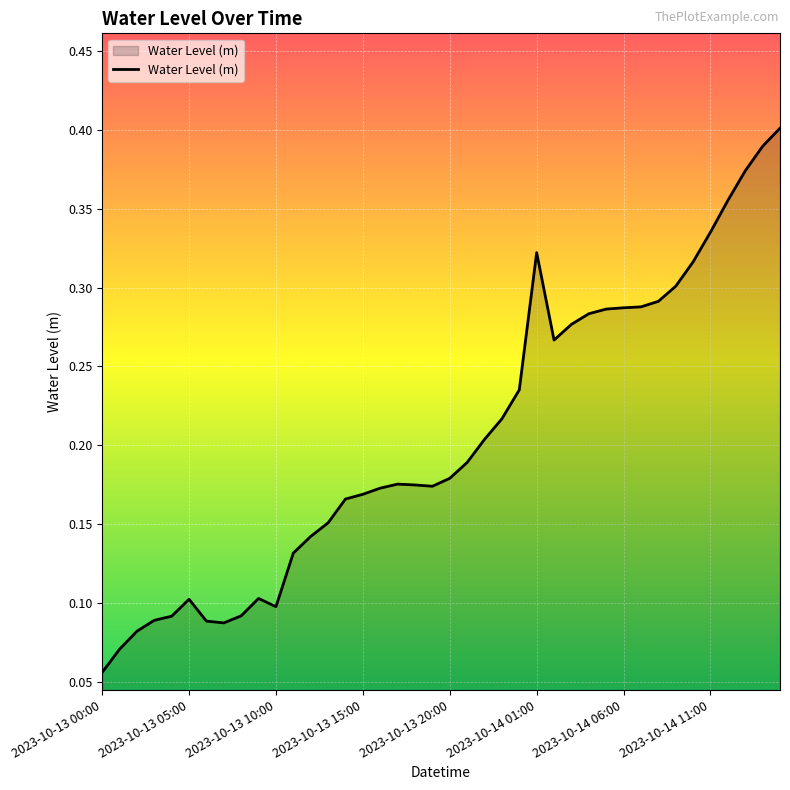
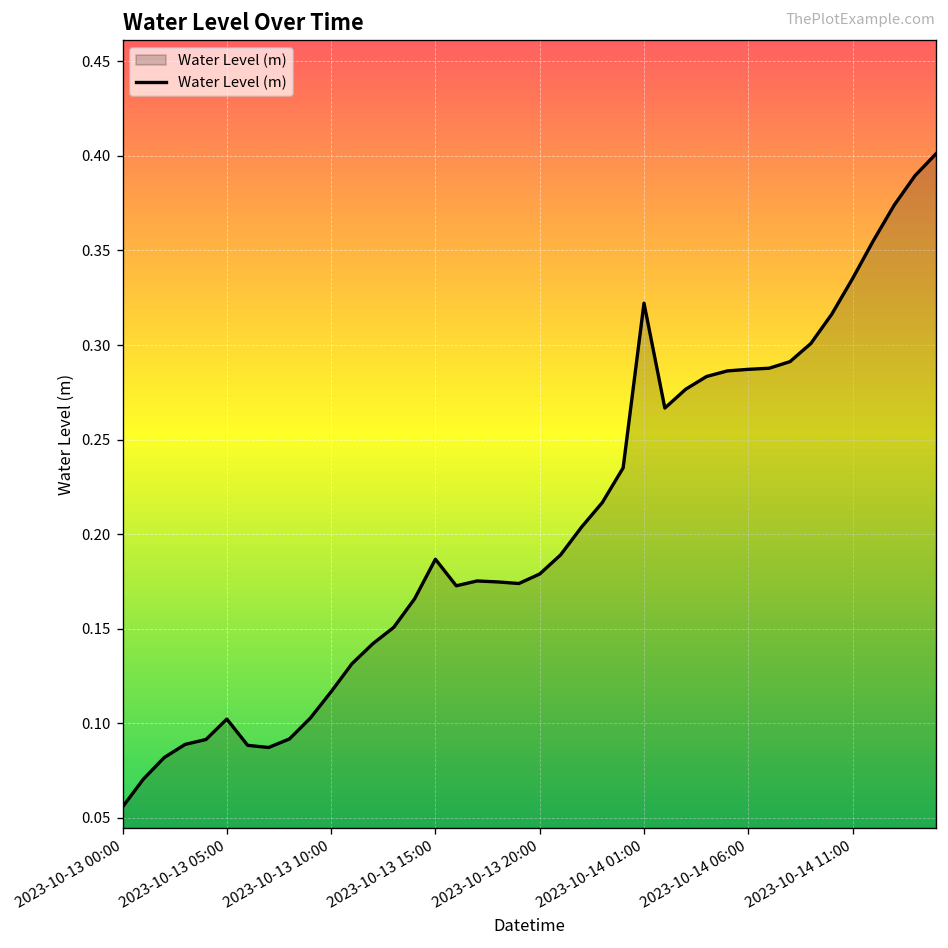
  {
    "2023-10-13 00:00": 0.056,
    "2023-10-13 05:00": 0.102,
-   "2023-10-13 10:00": 0.098,
-   "2023-10-13 15:00": 0.169,
+   "2023-10-13 10:00": 0.117,
+   "2023-10-13 15:00": 0.187,
    "2023-10-13 20:00": 0.179,
    "2023-10-14 01:00": 0.322,
    "2023-10-14 06:00": 0.287,
    "2023-10-14 11:00": 0.335
  }
